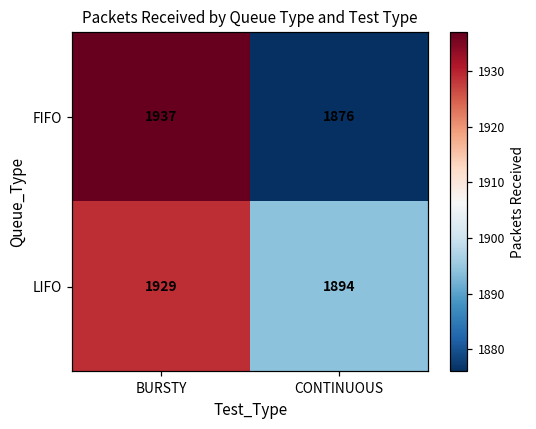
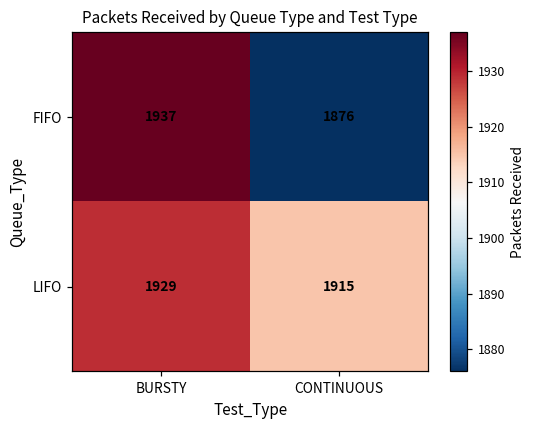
  {
    "FIFO": {
      "BURSTY": 1937,
      "CONTINUOUS": 1876
    },
    "LIFO": {
      "BURSTY": 1929,
-     "CONTINUOUS": 1894
+     "CONTINUOUS": 1915
    }
  }
